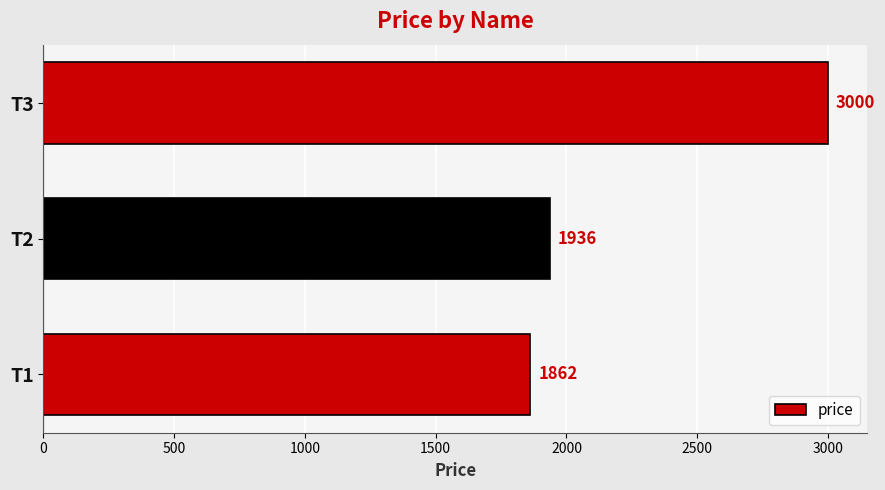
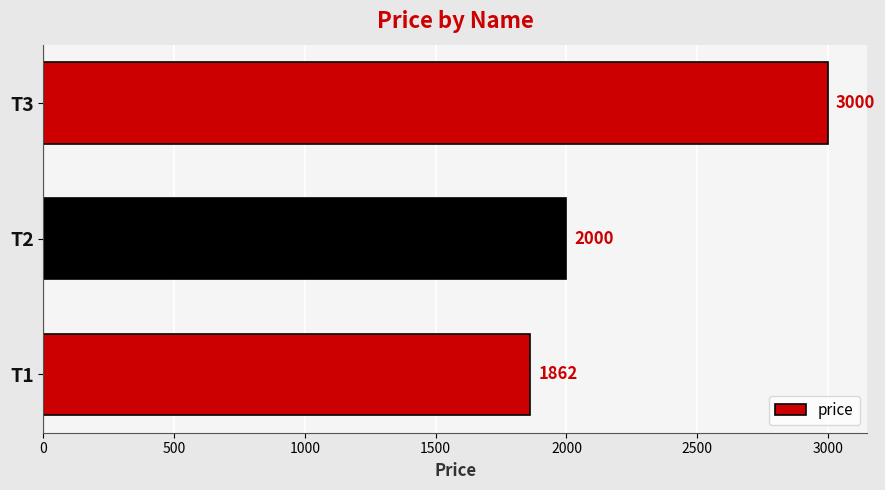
  {
    "T3": 3000,
-   "T2": 1936,
+   "T2": 2000,
    "T1": 1862
  }
